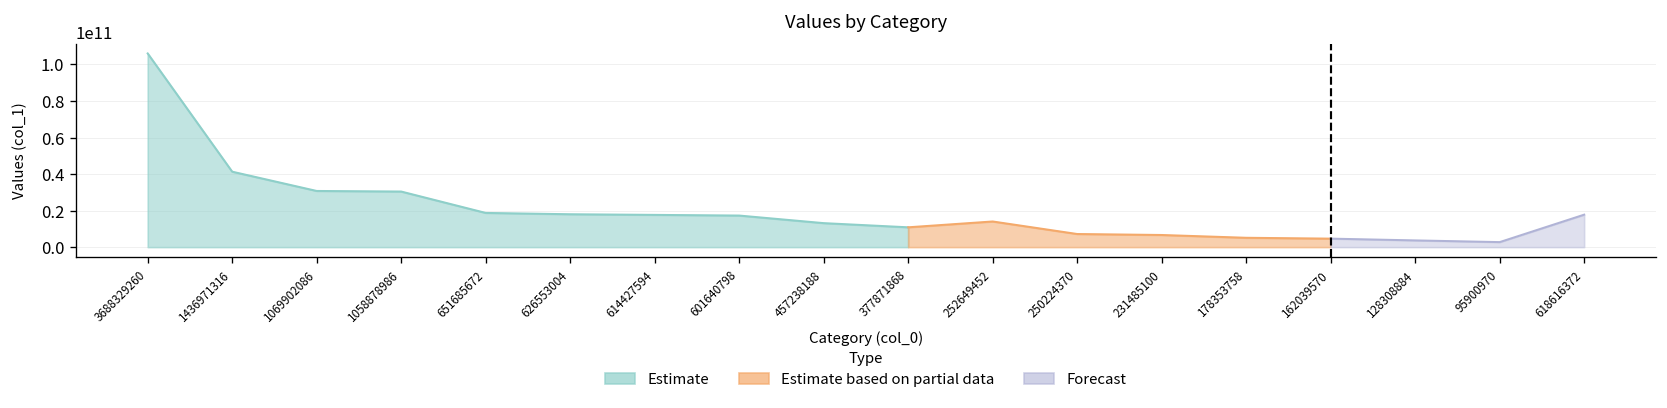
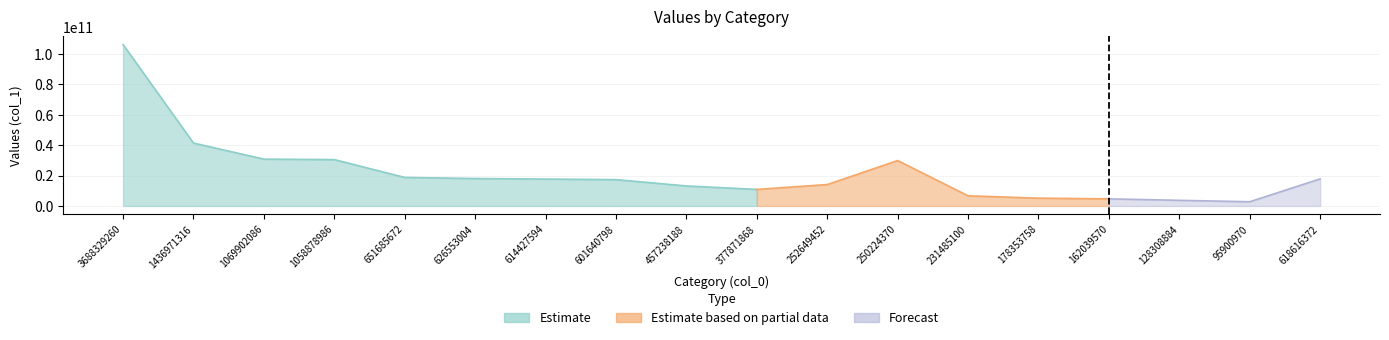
  {
    "Estimate based on partial data": {
      "252649452": 14000000000,
-     "250224370": 7000000000,
+     "250224370": 30000000000,
      "231485100": 7000000000,
      "178353758": 5000000000
    }
  }
